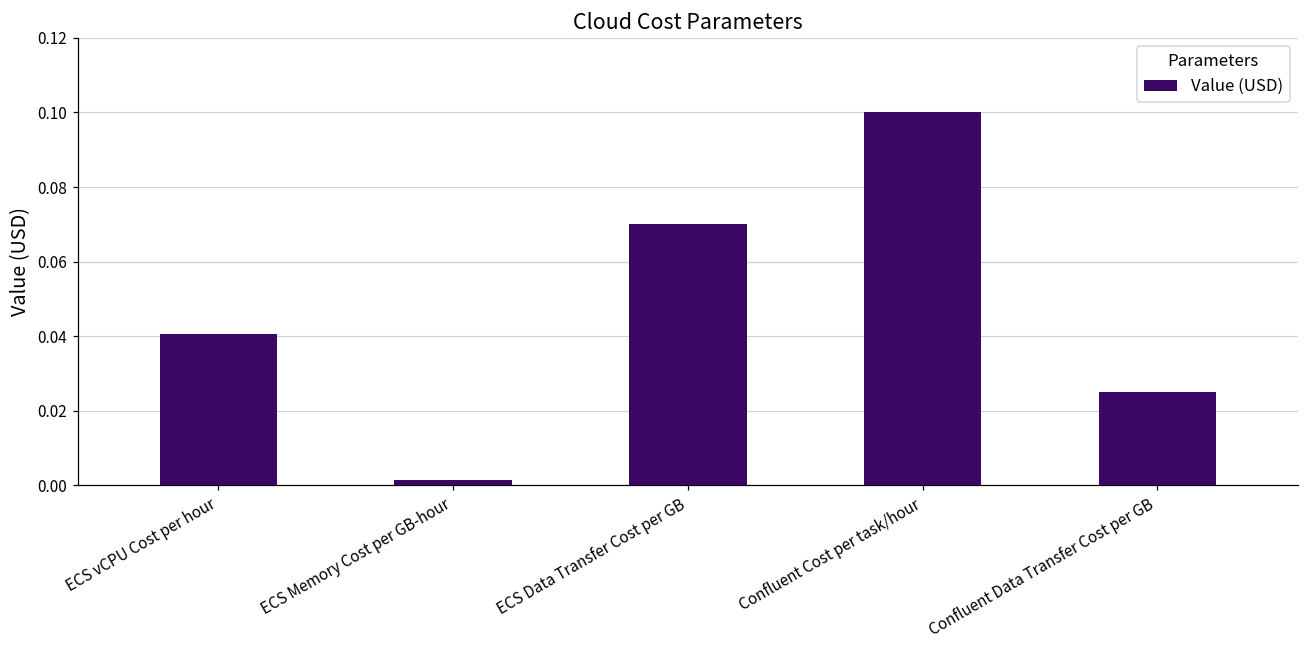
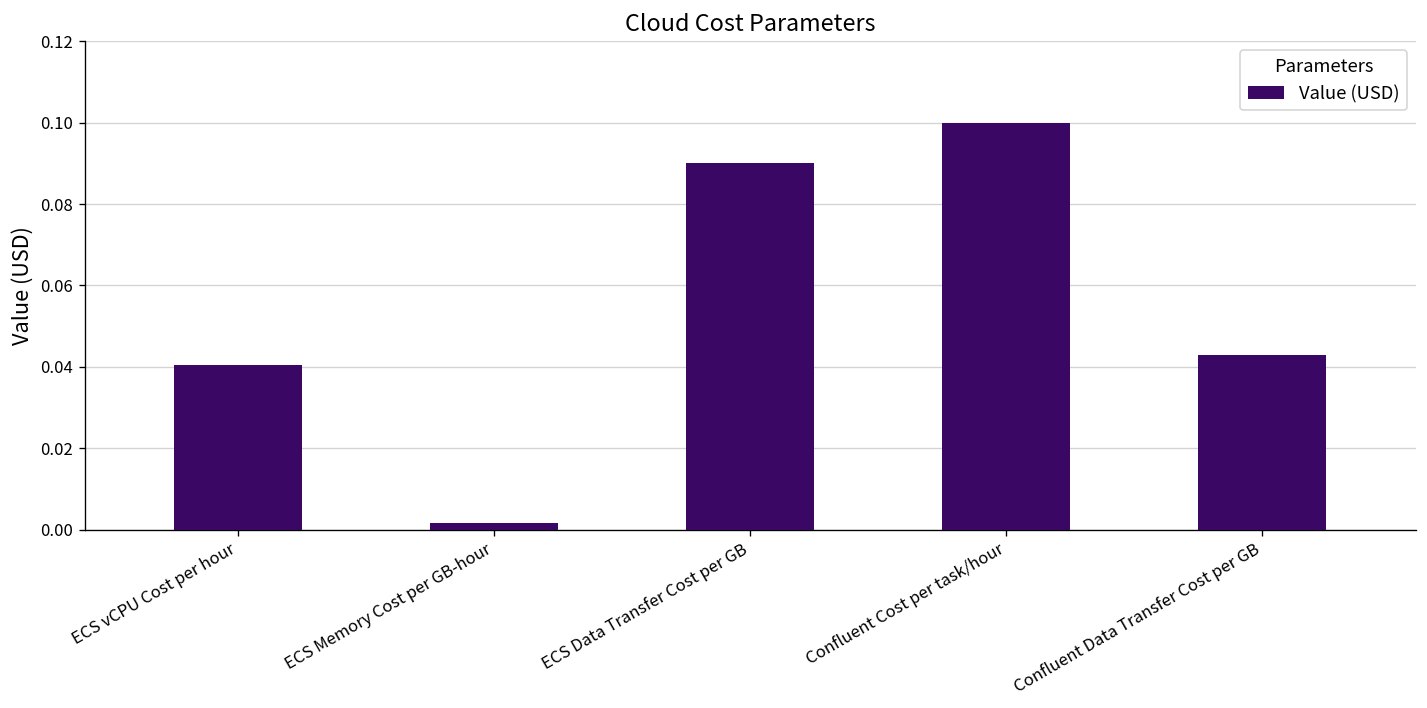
  {
    "ECS vCPU Cost per hour": 0.040,
    "ECS Memory Cost per GB-hour": 0.002,
-   "ECS Data Transfer Cost per GB": 0.07,
+   "ECS Data Transfer Cost per GB": 0.09,
    "Confluent Cost per task/hour": 0.100,
-   "Confluent Data Transfer Cost per GB": 0.025
+   "Confluent Data Transfer Cost per GB": 0.043
  }
